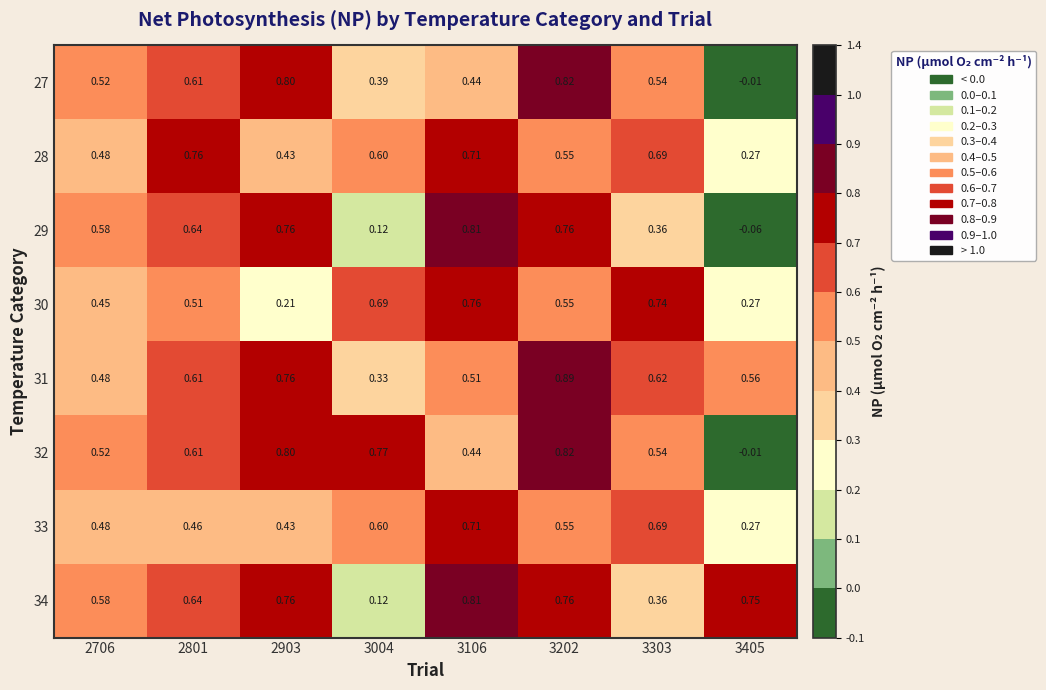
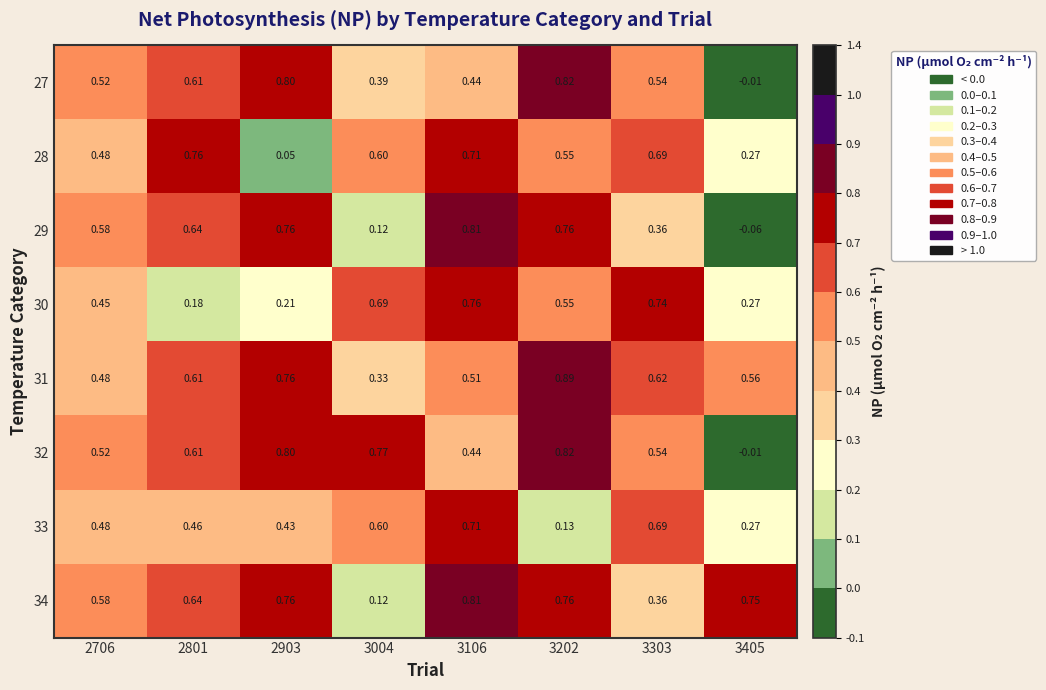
  {
    "27": {
      "2706": 0.52,
      "2801": 0.61,
      "2903": 0.80,
      "3004": 0.39,
      "3106": 0.44,
      "3202": 0.82,
      "3303": 0.54,
      "3405": -0.01
    },
    "28": {
      "2706": 0.48,
      "2801": 0.76,
-     "2903": 0.43,
+     "2903": 0.05,
      "3004": 0.60,
      "3106": 0.71,
      "3202": 0.55,
      "3303": 0.69,
      "3405": 0.27
    },
    "29": {
      "2706": 0.58,
      "2801": 0.64,
      "2903": 0.76,
      "3004": 0.12,
      "3106": 0.81,
      "3202": 0.76,
      "3303": 0.36,
      "3405": -0.06
    },
    "30": {
      "2706": 0.45,
-     "2801": 0.51,
+     "2801": 0.18,
      "2903": 0.21,
      "3004": 0.69,
      "3106": 0.76,
      "3202": 0.55,
      "3303": 0.74,
      "3405": 0.27
    },
    "31": {
      "2706": 0.48,
      "2801": 0.61,
      "2903": 0.76,
      "3004": 0.33,
      "3106": 0.51,
      "3202": 0.89,
      "3303": 0.62,
      "3405": 0.56
    },
    "32": {
      "2706": 0.52,
      "2801": 0.61,
      "2903": 0.80,
      "3004": 0.77,
      "3106": 0.44,
      "3202": 0.82,
      "3303": 0.54,
      "3405": -0.01
    },
    "33": {
      "2706": 0.48,
      "2801": 0.46,
      "2903": 0.43,
      "3004": 0.60,
      "3106": 0.71,
-     "3202": 0.55,
+     "3202": 0.13,
      "3303": 0.69,
      "3405": 0.27
    },
    "34": {
      "2706": 0.58,
      "2801": 0.64,
      "2903": 0.76,
      "3004": 0.12,
      "3106": 0.81,
      "3202": 0.76,
      "3303": 0.36,
      "3405": 0.75
    }
  }
